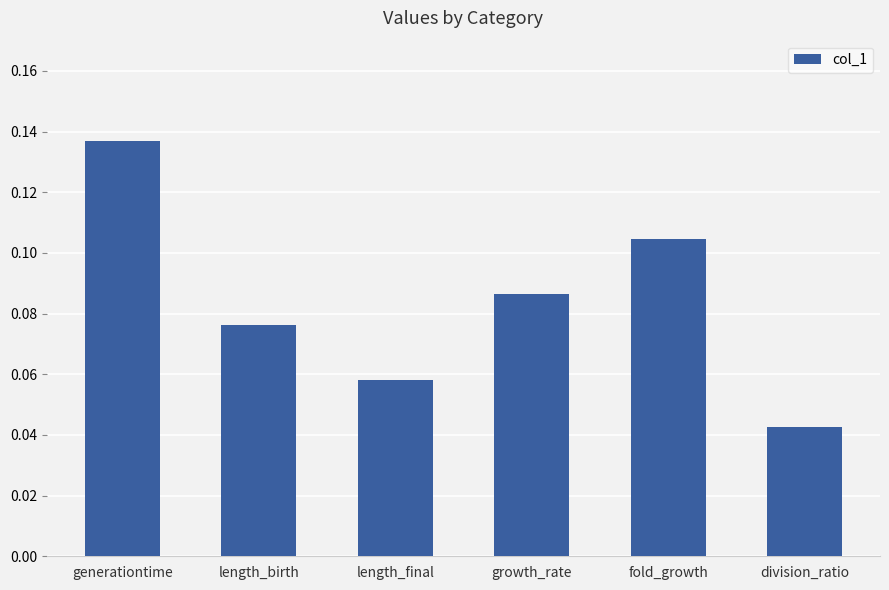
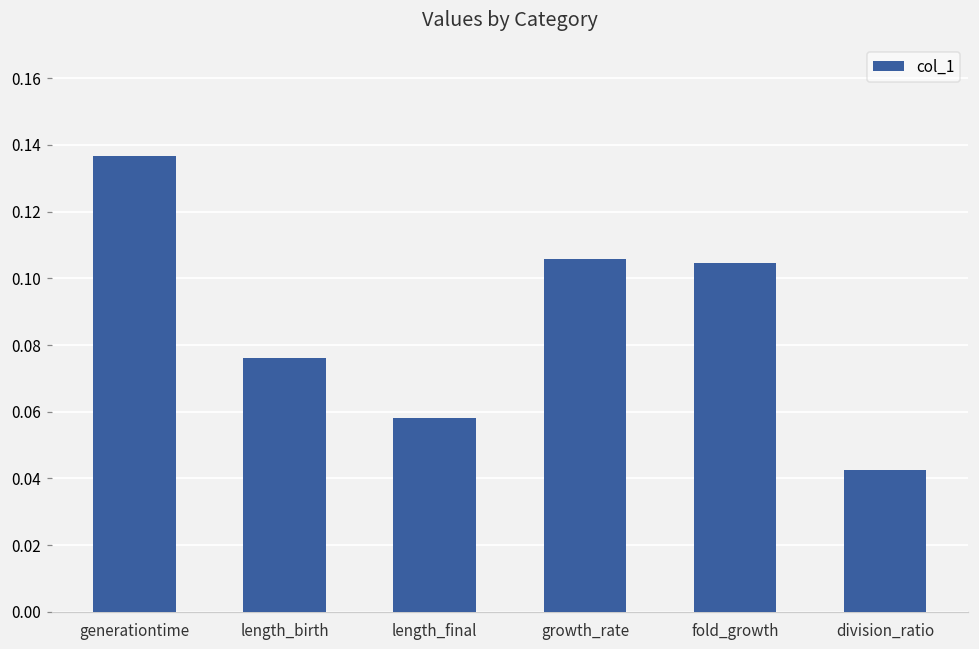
  {
    "generationtime": 0.137,
    "length_birth": 0.076,
    "length_final": 0.058,
-   "growth_rate": 0.086,
+   "growth_rate": 0.106,
    "fold_growth": 0.105,
    "division_ratio": 0.043
  }
